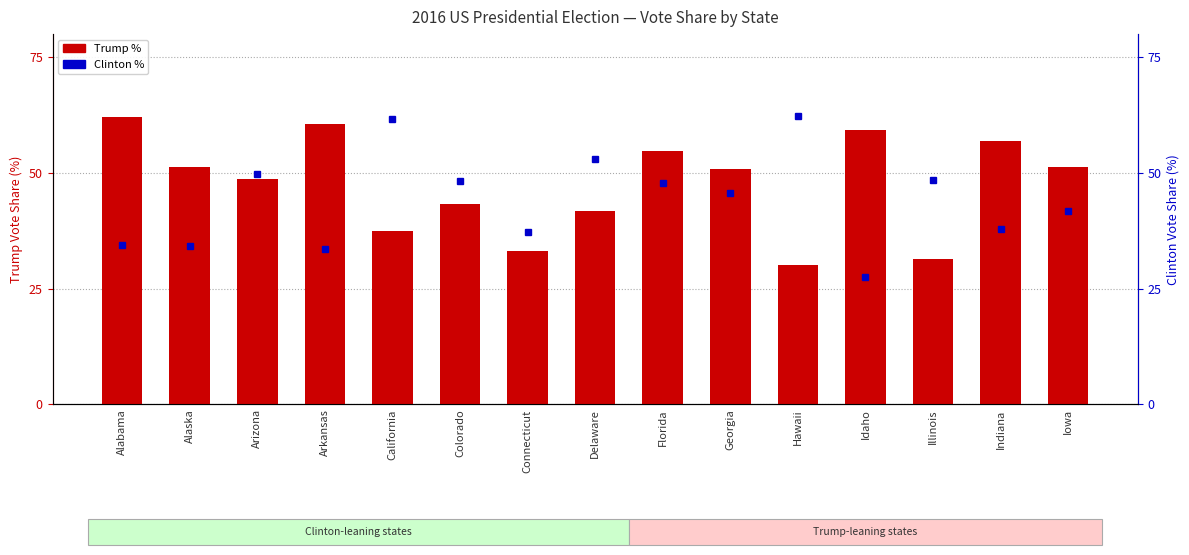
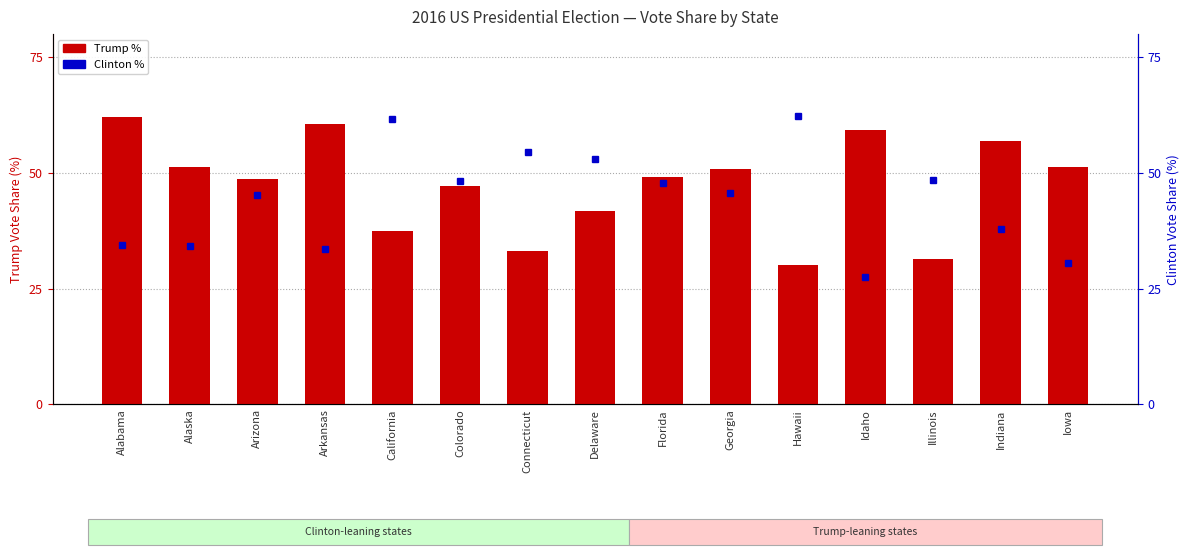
  {
    "Trump %": {
      "Alabama": 62,
      "Alaska": 51,
      "Arizona": 49,
      "Arkansas": 61,
      "California": 37,
-     "Colorado": 43,
+     "Colorado": 47,
      "Connecticut": 33,
      "Delaware": 42,
-     "Florida": 55,
+     "Florida": 49,
      "Georgia": 51,
      "Hawaii": 30,
      "Idaho": 59,
      "Illinois": 31,
      "Indiana": 57,
      "Iowa": 51
    },
    "Clinton %": {
      "Alabama": 34,
      "Alaska": 34,
-     "Arizona": 50,
+     "Arizona": 45,
      "Arkansas": 34,
      "California": 62,
      "Colorado": 48,
-     "Connecticut": 37,
+     "Connecticut": 55,
      "Delaware": 53,
      "Florida": 48,
      "Georgia": 46,
      "Hawaii": 62,
      "Idaho": 27,
      "Illinois": 48,
      "Indiana": 38,
-     "Iowa": 42
+     "Iowa": 31
    }
  }
